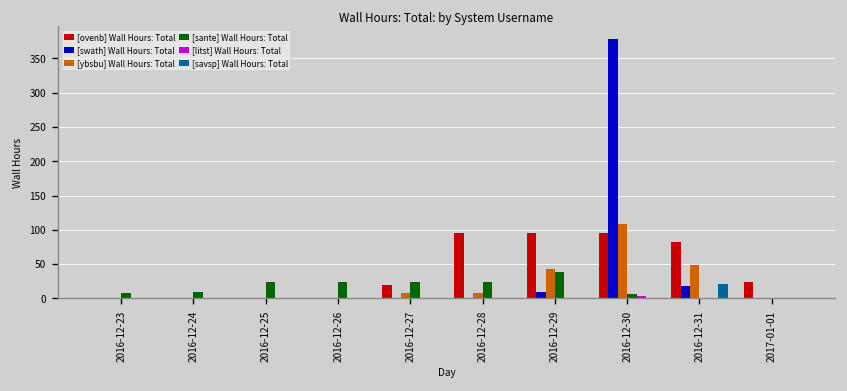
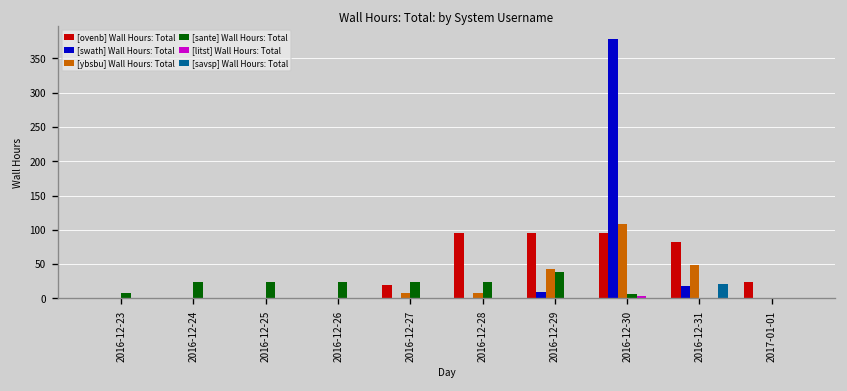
  {
    "[ovenb] Wall Hours: Total": {
      "2016-12-23": 0,
      "2016-12-24": 0,
      "2016-12-25": 0,
      "2016-12-26": 0,
      "2016-12-27": 20,
      "2016-12-28": 100,
      "2016-12-29": 100,
      "2016-12-30": 100,
      "2016-12-31": 80,
      "2017-01-01": 20
    },
    "[swath] Wall Hours: Total": {
      "2016-12-23": 0,
      "2016-12-24": 0,
      "2016-12-25": 0,
      "2016-12-26": 0,
      "2016-12-27": 0,
      "2016-12-28": 0,
      "2016-12-29": 10,
      "2016-12-30": 380,
      "2016-12-31": 20,
      "2017-01-01": 0
    },
    "[ybsbu] Wall Hours: Total": {
      "2016-12-23": 0,
      "2016-12-24": 0,
      "2016-12-25": 0,
      "2016-12-26": 0,
      "2016-12-27": 10,
      "2016-12-28": 10,
      "2016-12-29": 40,
      "2016-12-30": 110,
      "2016-12-31": 50,
      "2017-01-01": 0
    },
    "[sante] Wall Hours: Total": {
      "2016-12-23": 10,
-     "2016-12-24": 10,
+     "2016-12-24": 20,
      "2016-12-25": 20,
      "2016-12-26": 20,
      "2016-12-27": 20,
      "2016-12-28": 20,
      "2016-12-29": 40,
      "2016-12-30": 10,
      "2016-12-31": 0,
      "2017-01-01": 0
    },
    "[litst] Wall Hours: Total": {
      "2016-12-23": 0,
      "2016-12-24": 0,
      "2016-12-25": 0,
      "2016-12-26": 0,
      "2016-12-27": 0,
      "2016-12-28": 0,
      "2016-12-29": 0,
      "2017-01-01": 0
    },
    "[savsp] Wall Hours: Total": {
      "2016-12-23": 0,
      "2016-12-24": 0,
      "2016-12-25": 0,
      "2016-12-26": 0,
      "2016-12-27": 0,
      "2016-12-28": 0,
      "2016-12-29": 0,
      "2016-12-31": 20
    }
  }
